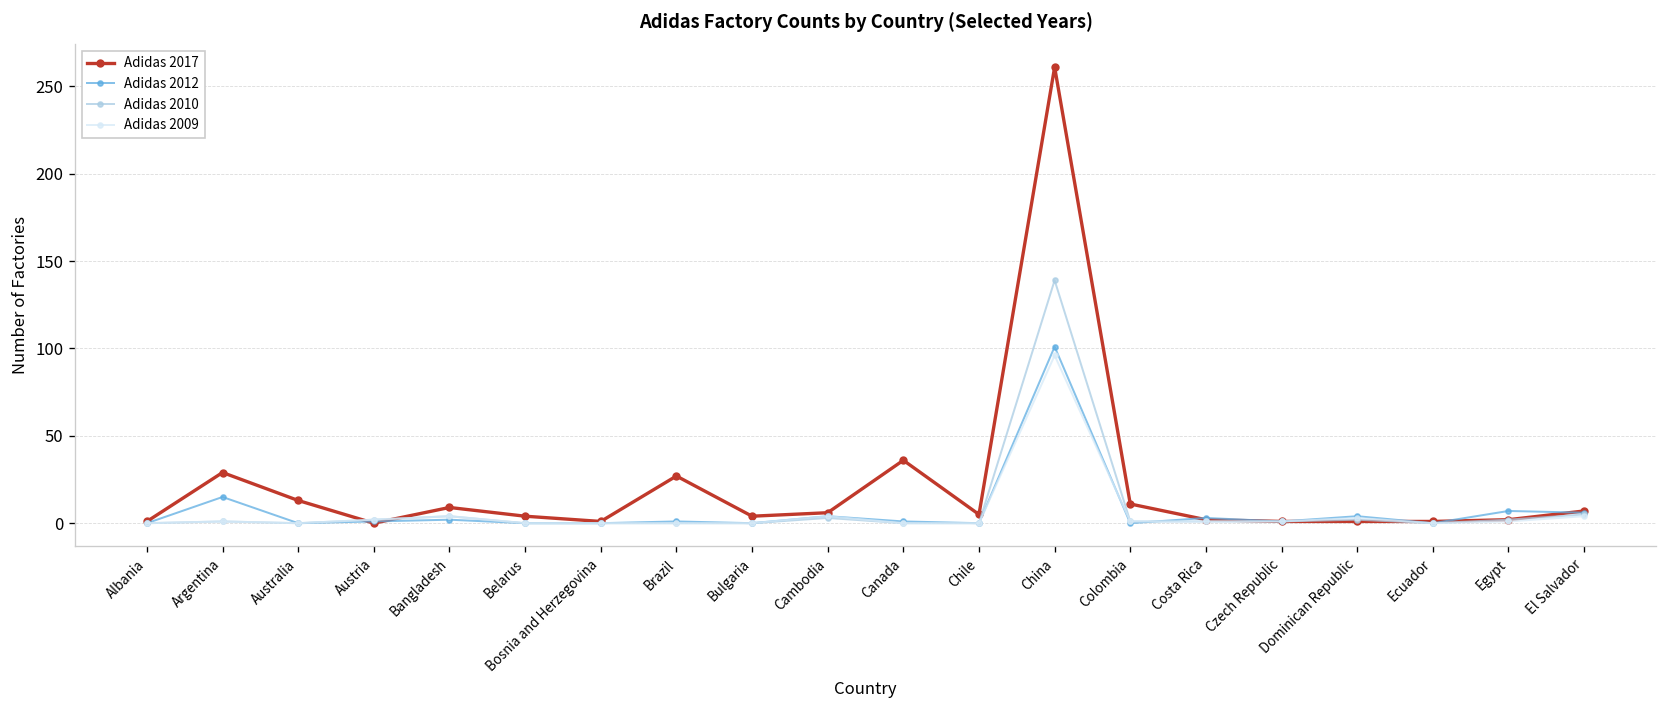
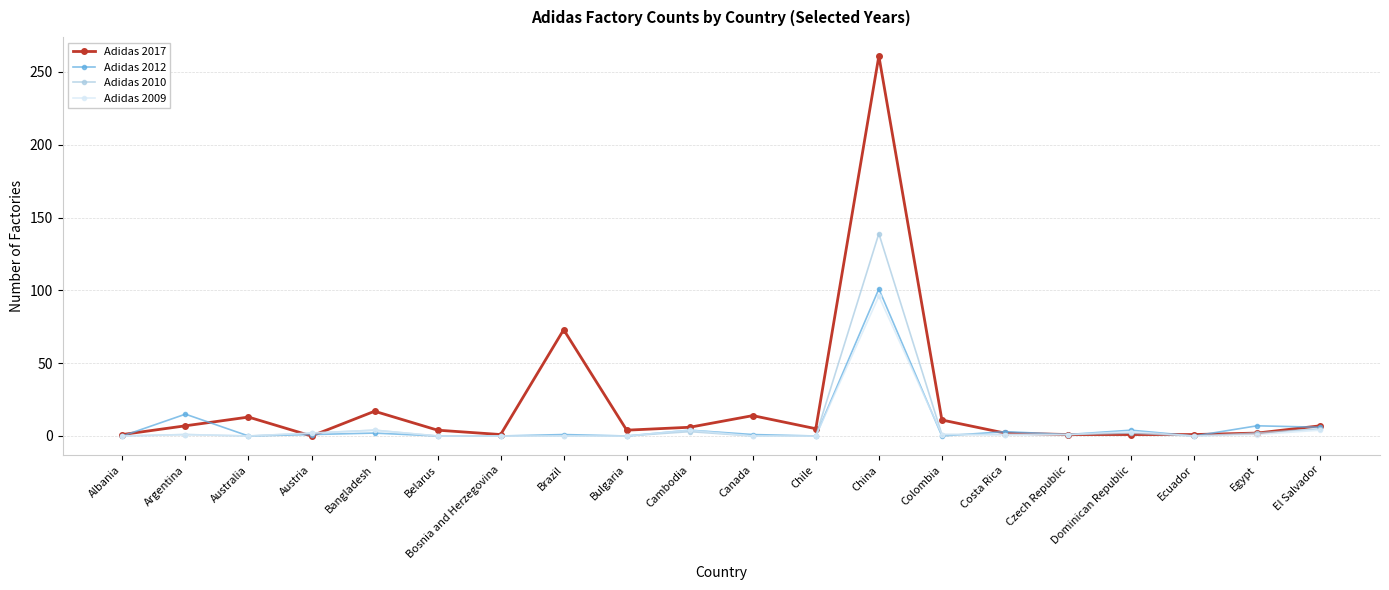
  {
    "Adidas 2017": {
-     "Argentina": 29,
+     "Argentina": 7,
      "Australia": 13,
-     "Bangladesh": 9,
+     "Bangladesh": 17,
      "Belarus": 4,
-     "Brazil": 27,
+     "Brazil": 73,
      "Bulgaria": 4,
      "Cambodia": 6,
-     "Canada": 36,
+     "Canada": 14,
      "Chile": 5,
      "China": 261,
      "Colombia": 11
    },
    "Adidas 2012": {
      "Argentina": 15,
      "Bangladesh": 2,
      "China": 101,
      "Egypt": 7
    }
  }
